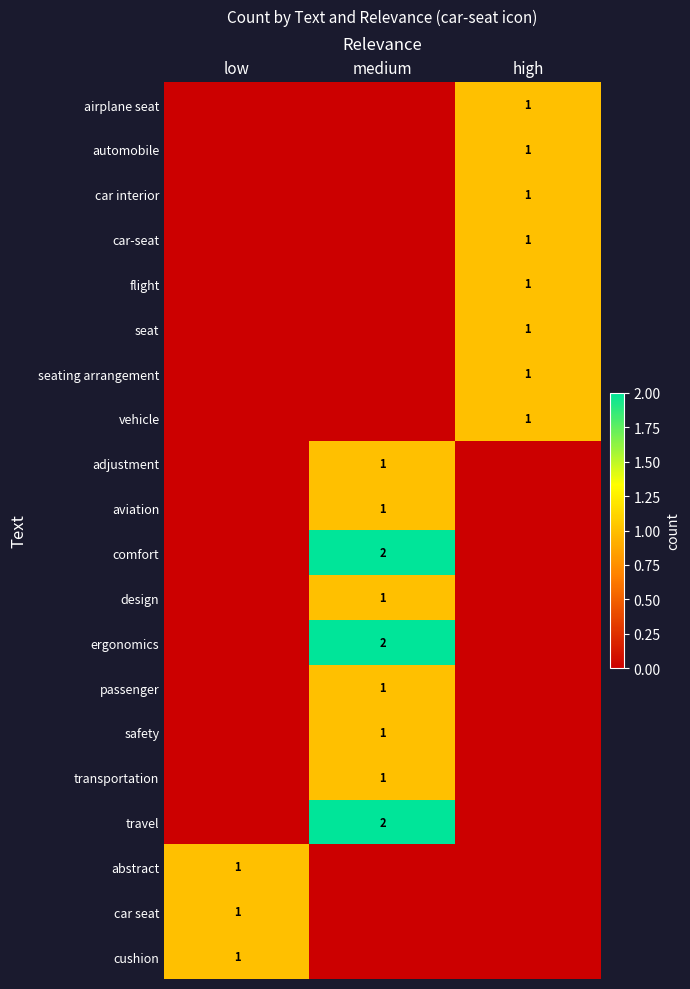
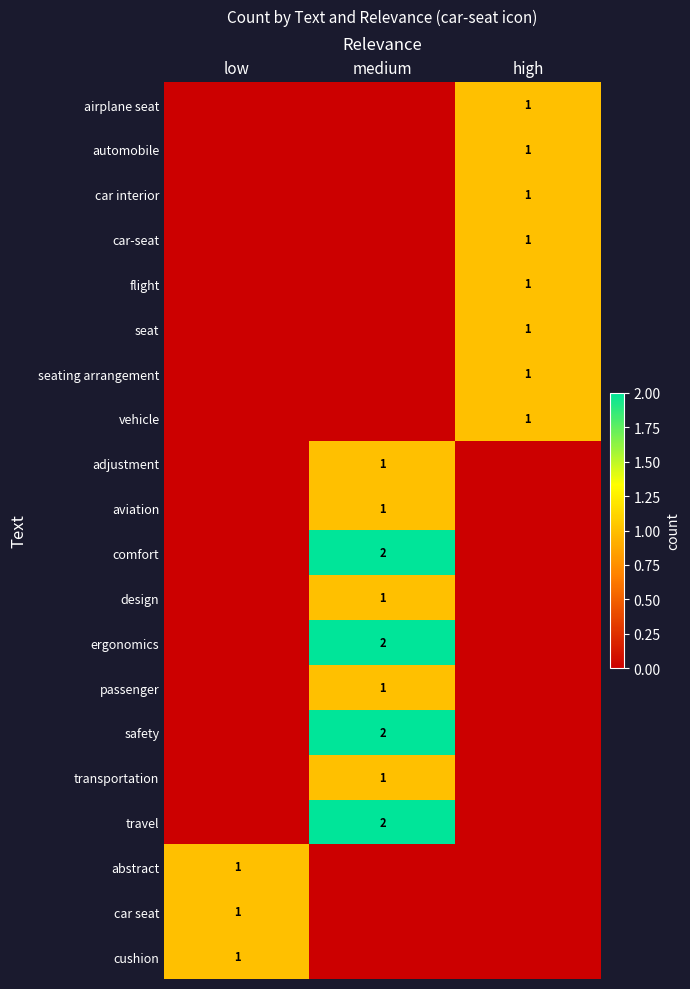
  {
    "airplane seat": {
      "high": 1
    },
    "automobile": {
      "high": 1
    },
    "car interior": {
      "high": 1
    },
    "car-seat": {
      "high": 1
    },
    "flight": {
      "high": 1
    },
    "seat": {
      "high": 1
    },
    "seating arrangement": {
      "high": 1
    },
    "vehicle": {
      "high": 1
    },
    "adjustment": {
      "medium": 1
    },
    "aviation": {
      "medium": 1
    },
    "comfort": {
      "medium": 2
    },
    "design": {
      "medium": 1
    },
    "ergonomics": {
      "medium": 2
    },
    "passenger": {
      "medium": 1
    },
    "safety": {
-     "medium": 1
+     "medium": 2
    },
    "transportation": {
      "medium": 1
    },
    "travel": {
      "medium": 2
    },
    "abstract": {
      "low": 1
    },
    "car seat": {
      "low": 1
    },
    "cushion": {
      "low": 1
    }
  }
